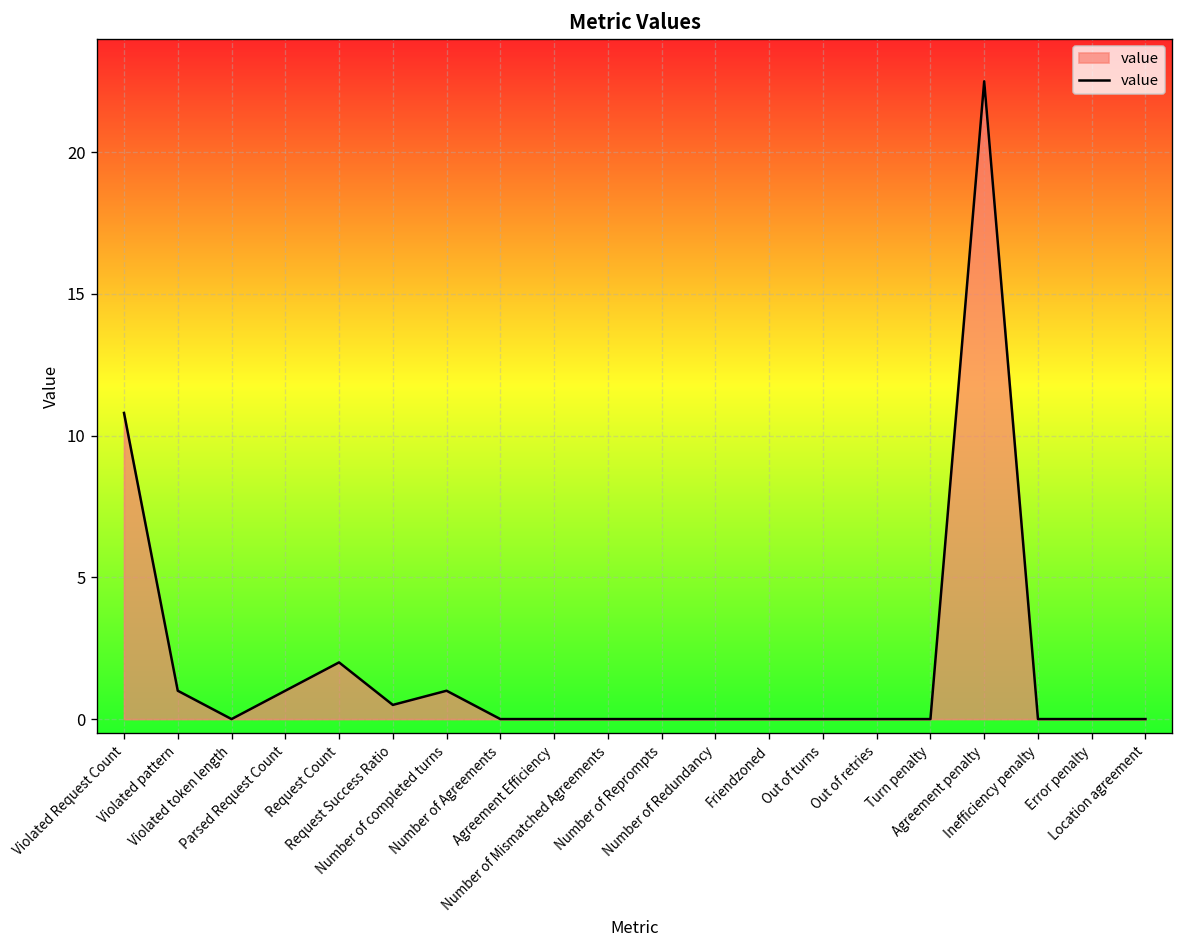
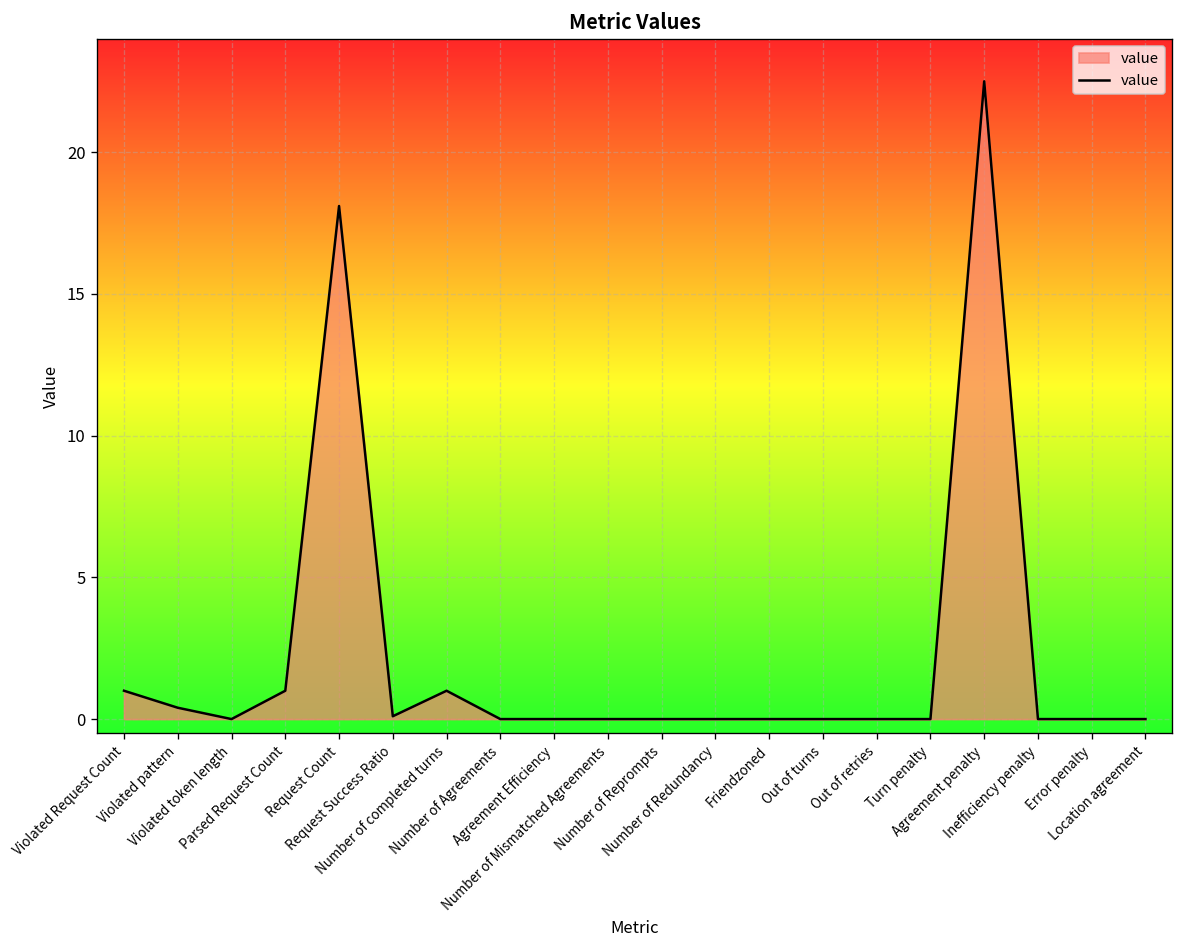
  {
-   "Violated Request Count": 10.8,
-   "Violated pattern": 1.0,
+   "Violated Request Count": 1.0,
+   "Violated pattern": 0.4,
    "Violated token length": 0.0,
    "Parsed Request Count": 1.0,
-   "Request Count": 2.0,
-   "Request Success Ratio": 0.5,
+   "Request Count": 18.1,
+   "Request Success Ratio": 0.1,
    "Number of completed turns": 1.0,
    "Number of Agreements": 0.0,
    "Agreement Efficiency": 0.0,
    "Number of Mismatched Agreements": 0.0,
    "Number of Reprompts": 0.0,
    "Number of Redundancy": 0.0,
    "Friendzoned": 0.0,
    "Out of turns": 0.0,
    "Out of retries": 0.0,
    "Turn penalty": 0.0,
    "Agreement penalty": 22.5,
    "Inefficiency penalty": 0.0,
    "Error penalty": 0.0,
    "Location agreement": 0.0
  }
